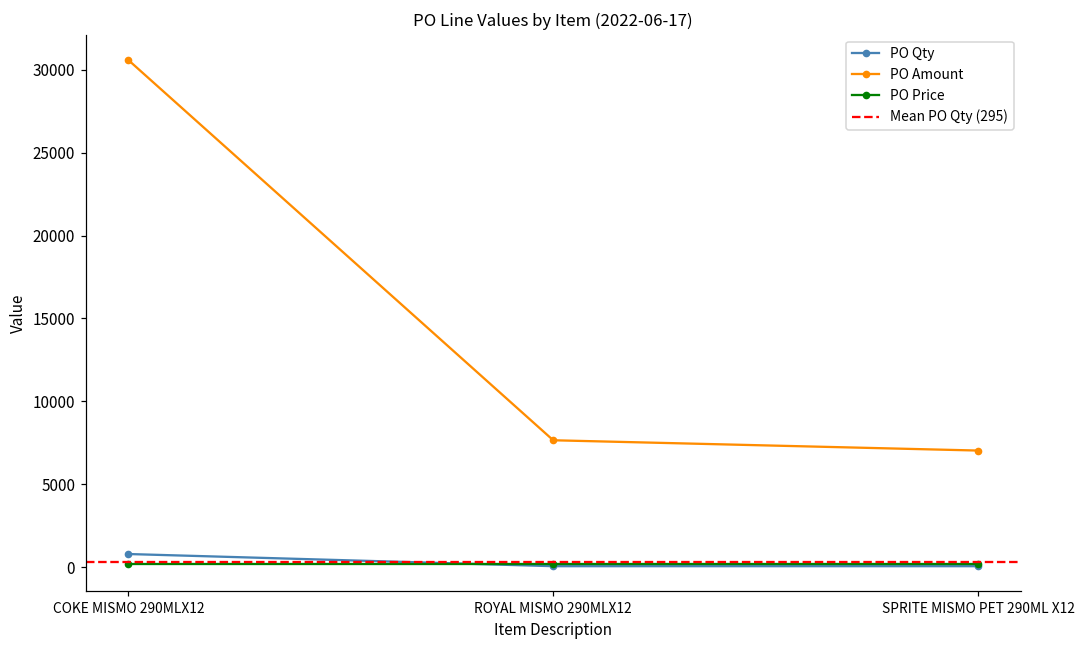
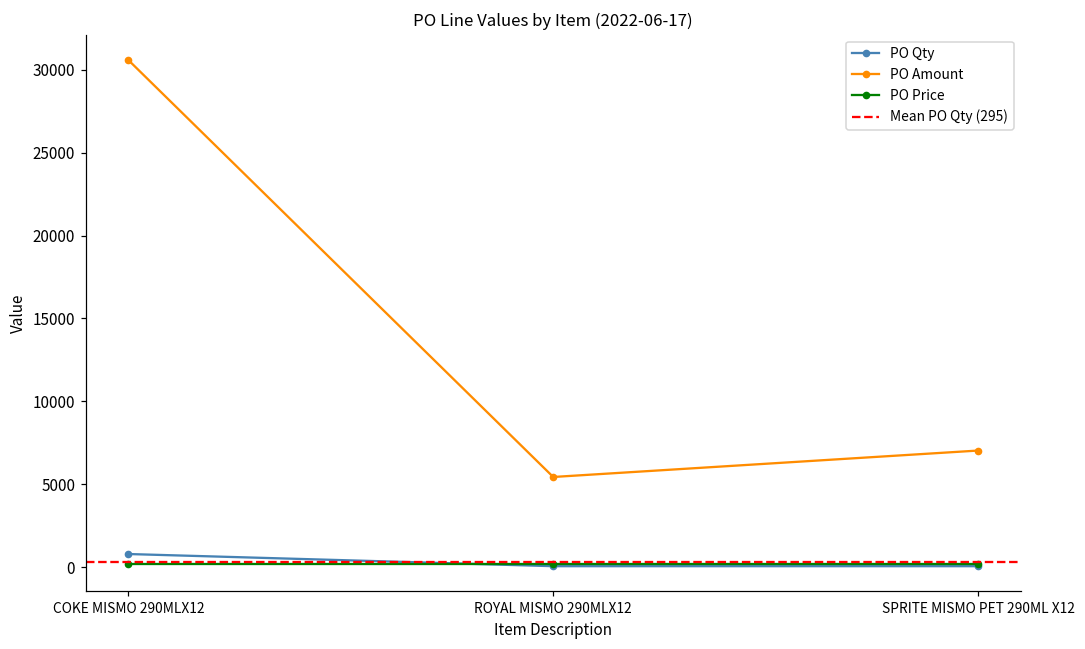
  {
    "PO Qty": {
      "COKE MISMO 290MLX12": 800
    },
    "PO Amount": {
      "COKE MISMO 290MLX12": 30600,
-     "ROYAL MISMO 290MLX12": 7700,
+     "ROYAL MISMO 290MLX12": 5400,
      "SPRITE MISMO PET 290ML X12": 7000
    },
    "PO Price": {
      "COKE MISMO 290MLX12": 200
    }
  }
